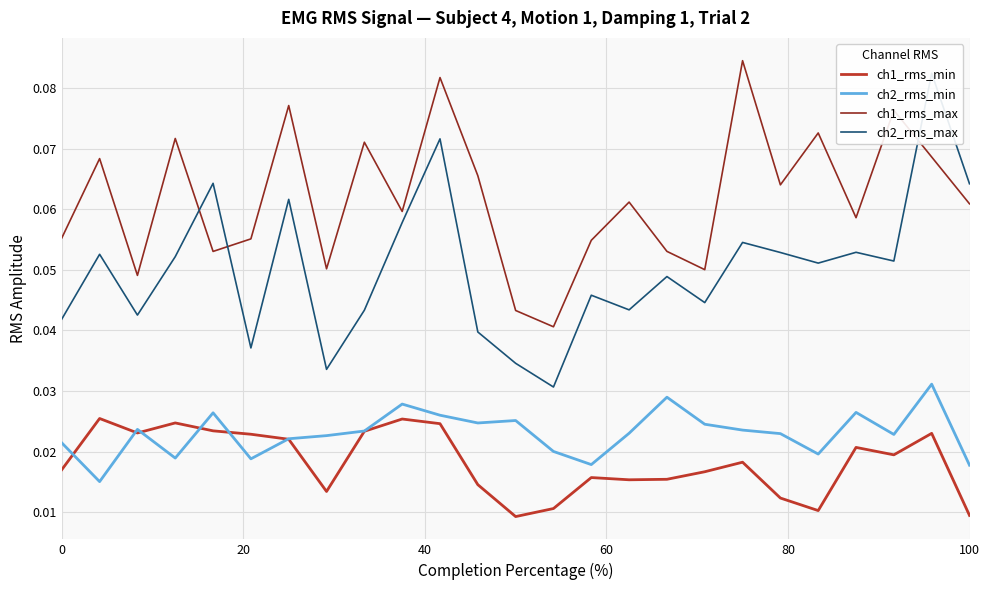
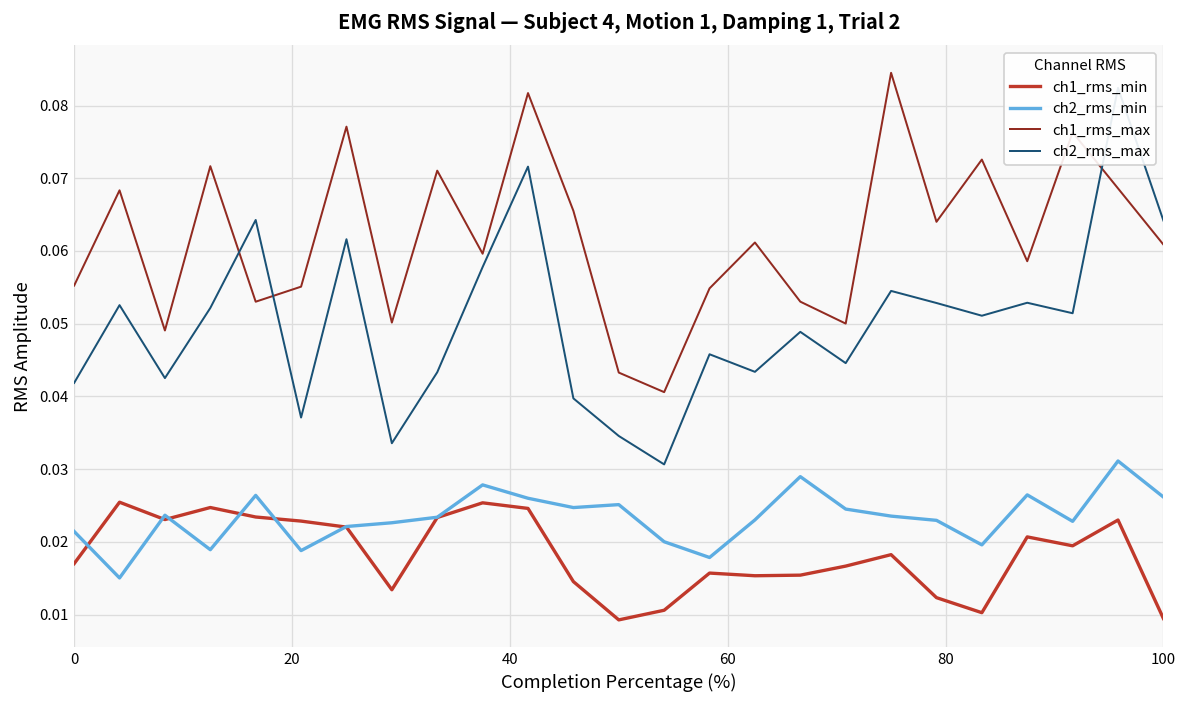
  {
    "ch2_rms_min": {
      "0": 0.021,
-     "100": 0.018
+     "100": 0.026
    },
    "ch2_rms_max": {
      "0": 0.042,
      "100": 0.064
    }
  }
